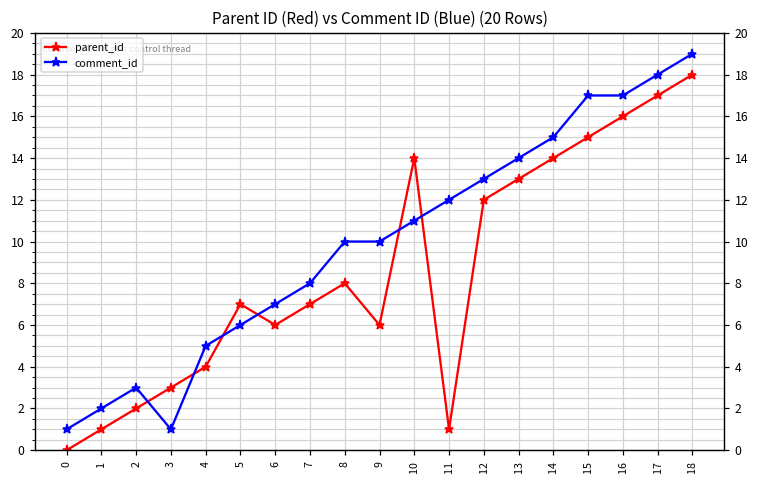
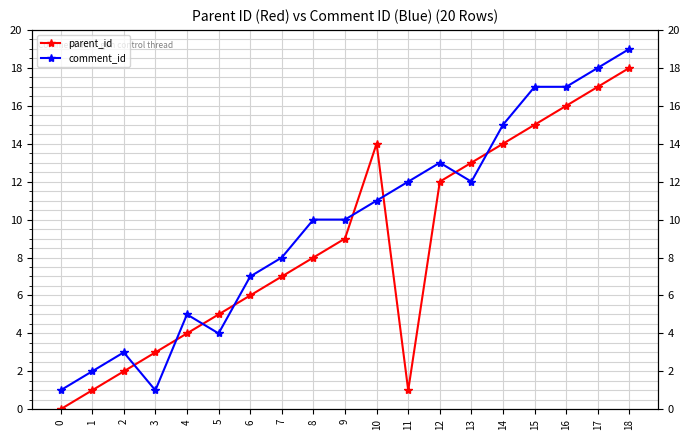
  {
    "parent_id": {
      "0": 0,
      "1": 1,
      "2": 2,
      "3": 3,
      "4": 4,
-     "5": 7,
+     "5": 5,
      "6": 6,
      "7": 7,
      "8": 8,
-     "9": 6,
+     "9": 9,
      "10": 14,
      "11": 1,
      "12": 12,
      "13": 13,
      "14": 14,
      "15": 15,
      "16": 16,
      "17": 17,
      "18": 18
    },
    "comment_id": {
      "0": 1,
      "1": 2,
      "2": 3,
      "3": 1,
      "4": 5,
-     "5": 6,
+     "5": 4,
      "6": 7,
      "7": 8,
      "8": 10,
      "9": 10,
      "10": 11,
      "11": 12,
      "12": 13,
-     "13": 14,
+     "13": 12,
      "14": 15,
      "15": 17,
      "16": 17,
      "17": 18,
      "18": 19
    }
  }
